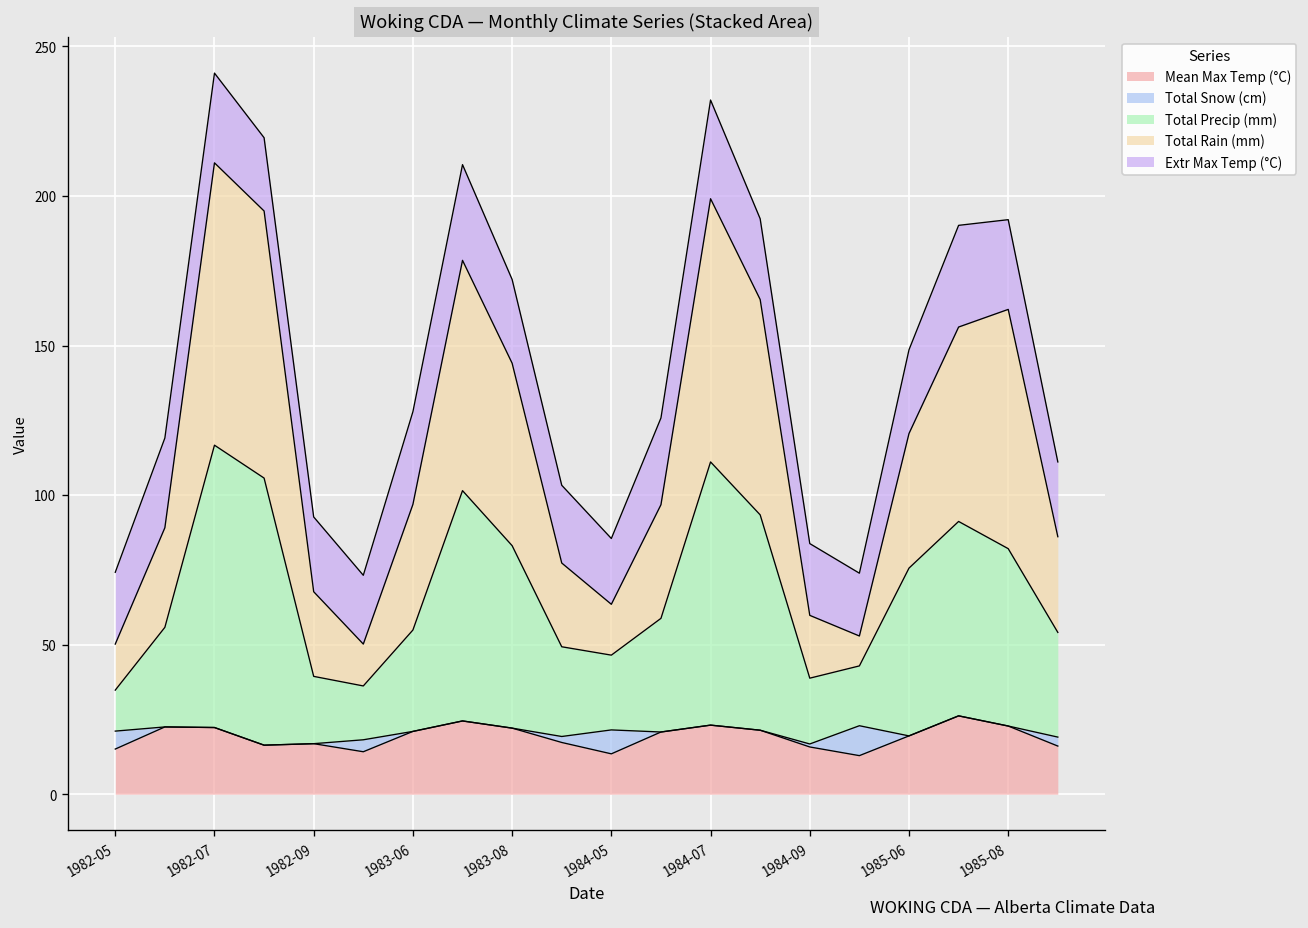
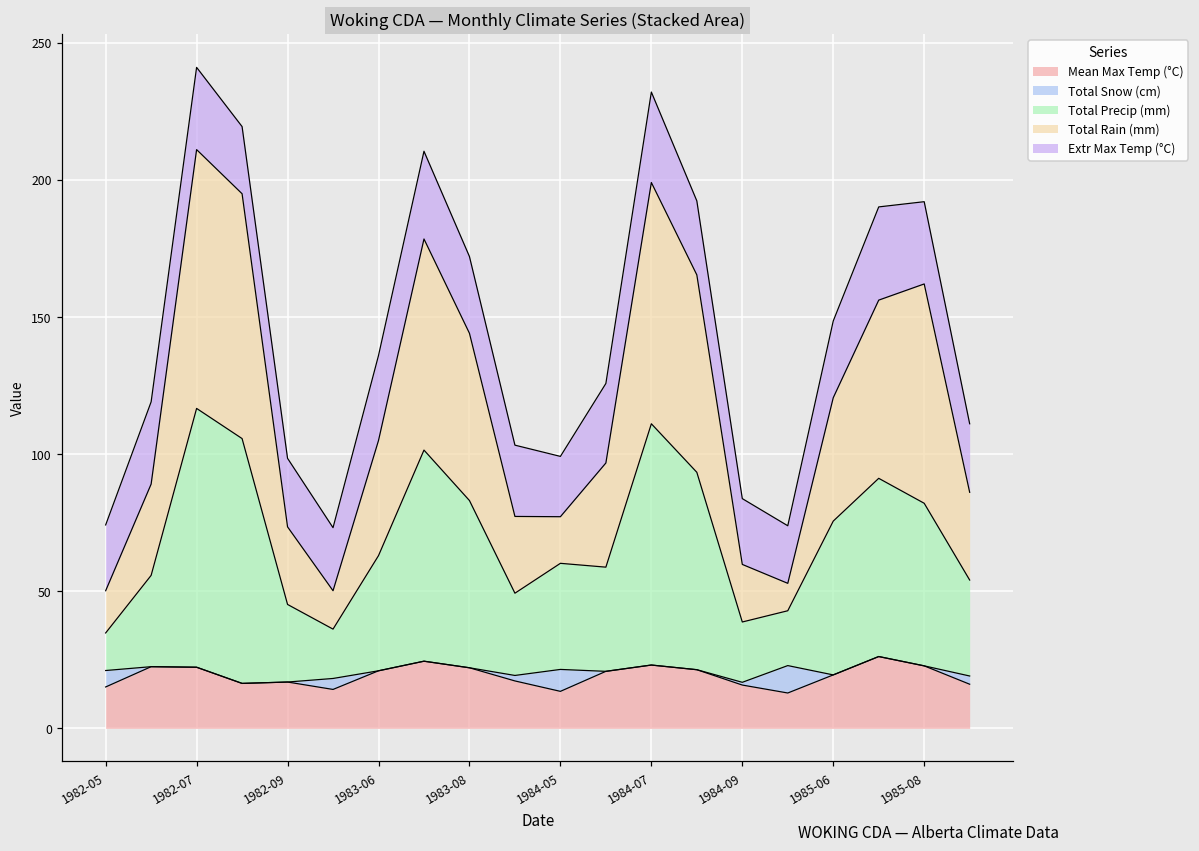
  {
    "Total Precip (mm)": {
      "1982-05": 14,
      "1982-07": 94,
-     "1982-09": 23,
-     "1983-06": 34,
+     "1982-09": 28,
+     "1983-06": 42,
      "1983-08": 61,
-     "1984-05": 25,
+     "1984-05": 39,
      "1984-07": 88,
      "1984-09": 22,
      "1985-06": 56,
      "1985-08": 59
    }
  }
